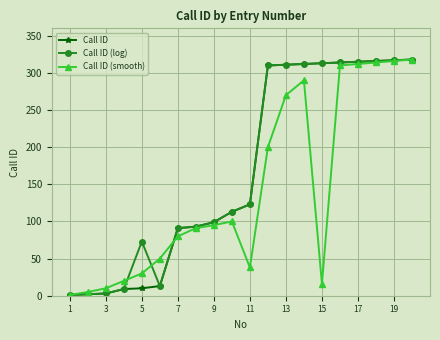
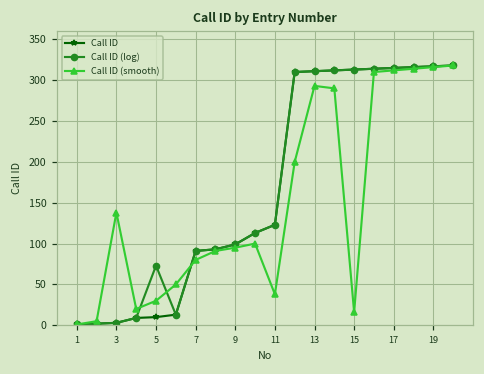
  {
    "Call ID": {
      "5": 10
    },
    "Call ID (log)": {
      "5": 70
    },
    "Call ID (smooth)": {
-     "3": 10,
+     "3": 140,
      "5": 30,
      "7": 80,
      "9": 100,
      "11": 40,
-     "13": 270,
+     "13": 290,
      "15": 20
    }
  }
